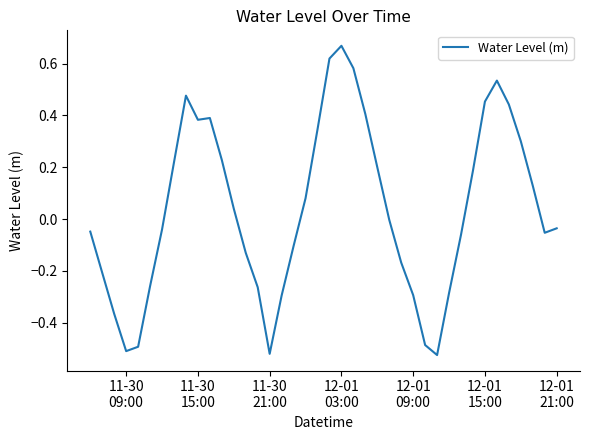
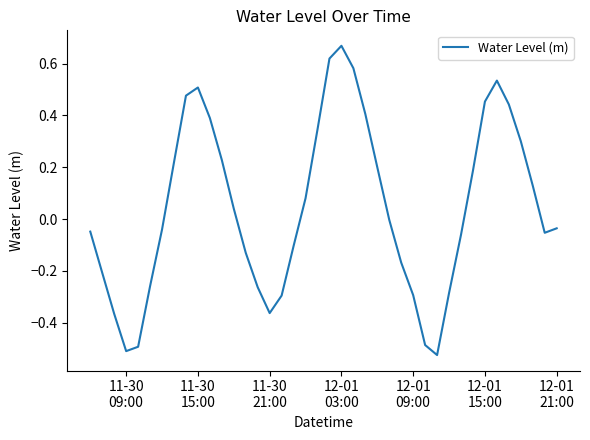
  {
    "11-30 09:00": -0.51,
-   "11-30 15:00": 0.38,
-   "11-30 21:00": -0.52,
+   "11-30 15:00": 0.51,
+   "11-30 21:00": -0.36,
    "12-01 03:00": 0.67,
    "12-01 09:00": -0.29,
    "12-01 15:00": 0.45,
    "12-01 21:00": -0.04
  }
